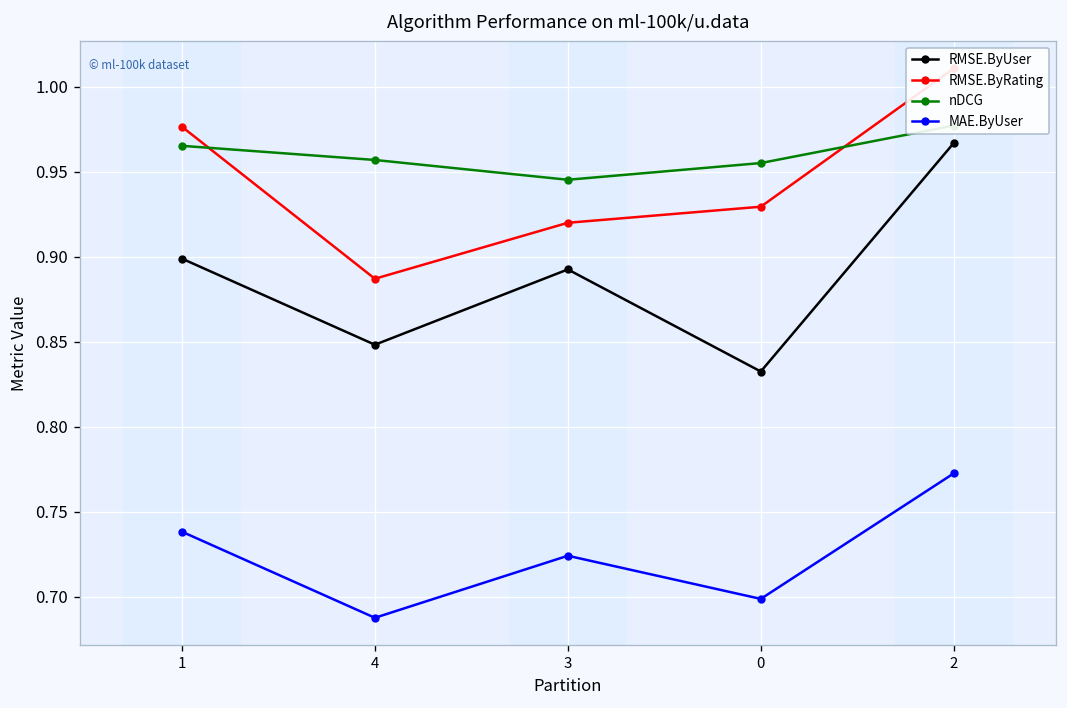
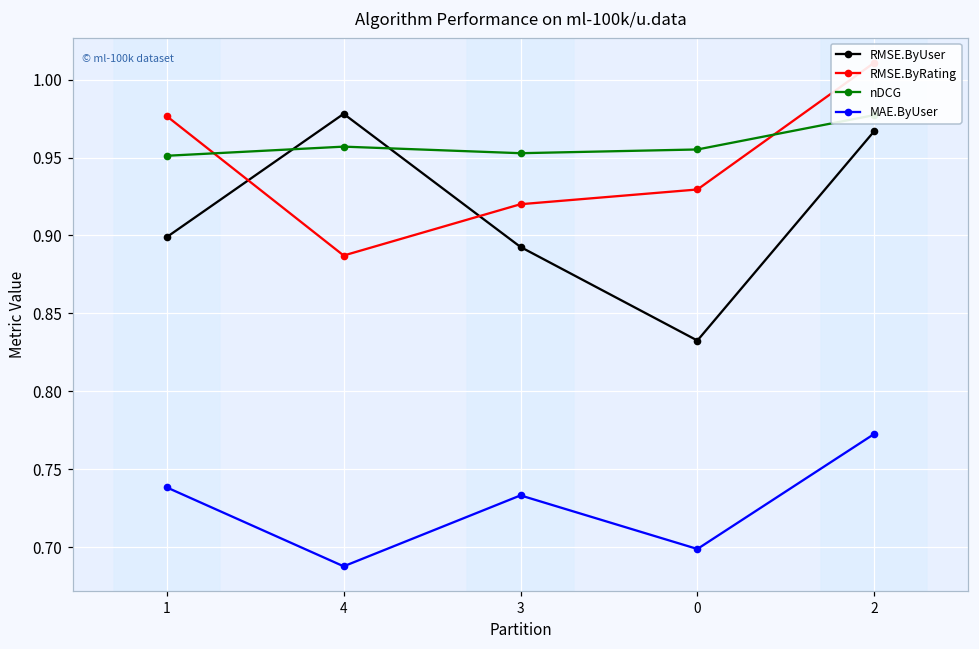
  {
    "RMSE.ByUser": {
      "1": 0.899,
-     "4": 0.848,
+     "4": 0.978,
      "3": 0.893,
      "0": 0.833,
      "2": 0.967
    },
    "RMSE.ByRating": {
      "1": 0.977,
      "4": 0.887,
      "3": 0.920,
      "0": 0.929
    },
    "nDCG": {
-     "1": 0.965,
+     "1": 0.951,
      "4": 0.957,
-     "3": 0.945,
+     "3": 0.953,
      "0": 0.955
    },
    "MAE.ByUser": {
      "1": 0.738,
      "4": 0.688,
-     "3": 0.724,
+     "3": 0.733,
      "0": 0.699,
      "2": 0.773
    }
  }
